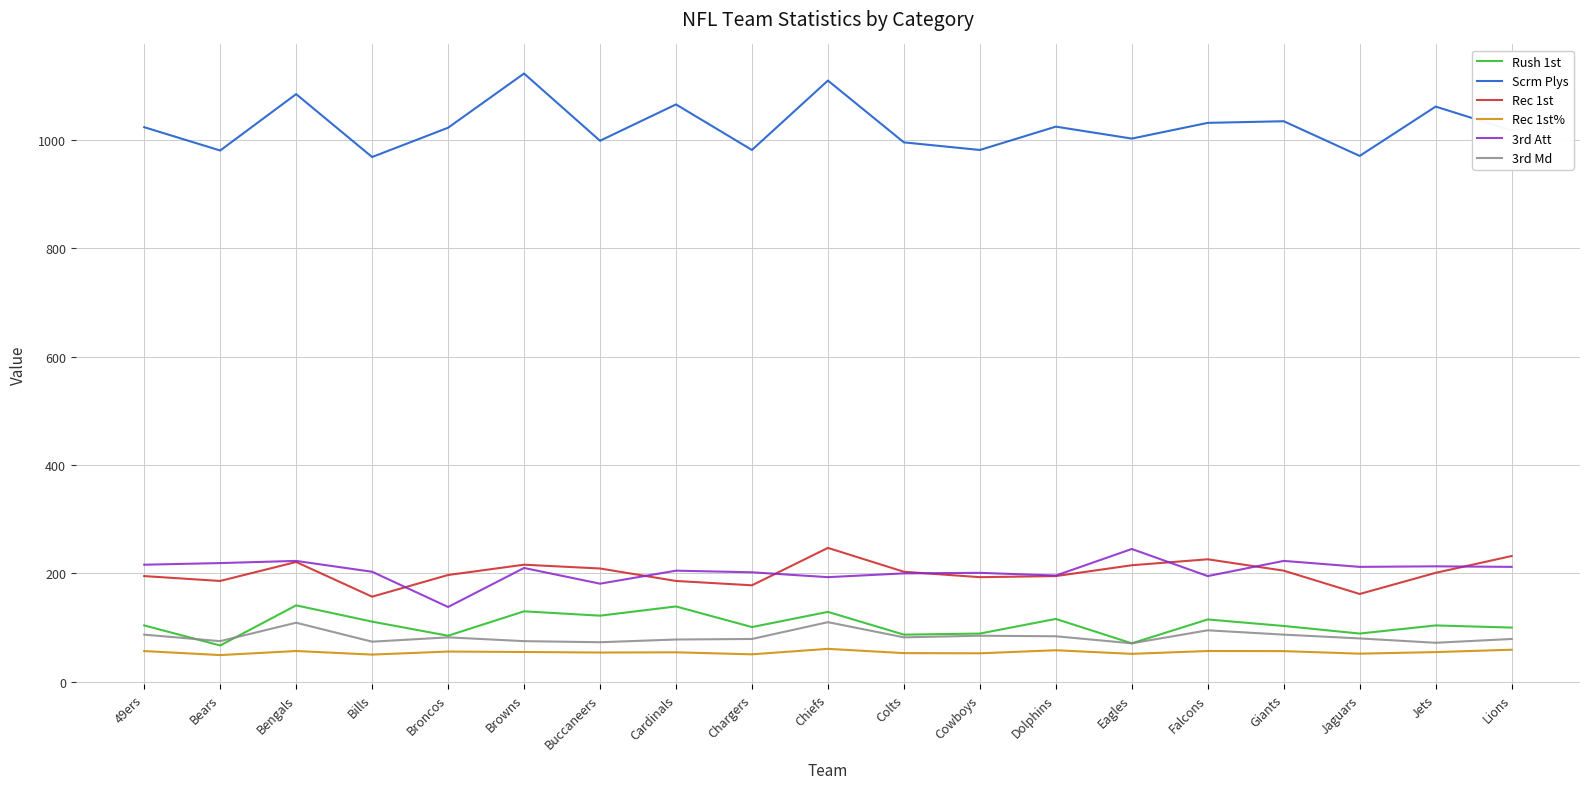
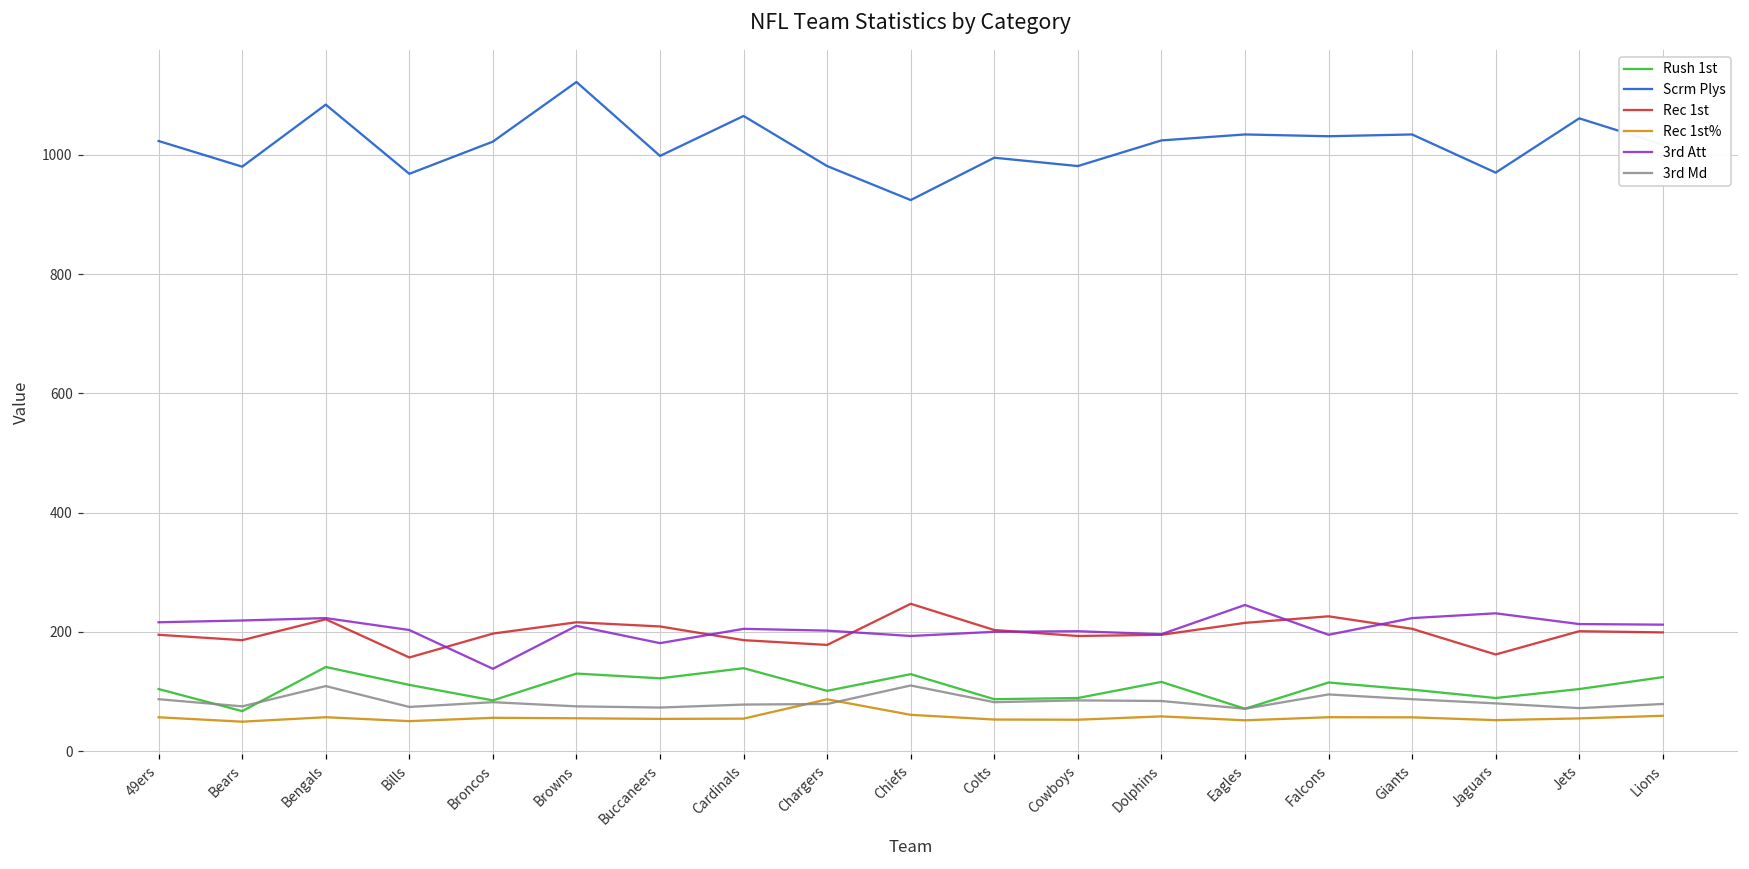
  {
    "Rush 1st": {
      "49ers": 100,
      "Bears": 70,
      "Bengals": 140,
      "Bills": 110,
      "Browns": 130,
      "Buccaneers": 120,
      "Cardinals": 140,
      "Chargers": 100,
      "Chiefs": 130,
      "Colts": 90,
      "Dolphins": 120,
      "Falcons": 120,
      "Giants": 100,
      "Jaguars": 90,
      "Jets": 100,
-     "Lions": 100
+     "Lions": 120
    },
    "Scrm Plys": {
      "49ers": 1020,
      "Bears": 980,
      "Bengals": 1080,
      "Bills": 970,
      "Broncos": 1020,
      "Browns": 1120,
      "Buccaneers": 1000,
      "Cardinals": 1070,
      "Chargers": 980,
-     "Chiefs": 1110,
+     "Chiefs": 920,
      "Colts": 1000,
      "Cowboys": 980,
      "Dolphins": 1020,
-     "Eagles": 1000,
+     "Eagles": 1030,
      "Falcons": 1030,
      "Giants": 1030,
      "Jaguars": 970,
      "Jets": 1060
    },
    "Rec 1st": {
      "49ers": 200,
      "Bears": 190,
      "Bills": 160,
      "Broncos": 200,
      "Browns": 220,
      "Buccaneers": 210,
      "Cardinals": 190,
      "Chargers": 180,
      "Chiefs": 250,
      "Cowboys": 190,
      "Eagles": 220,
      "Falcons": 230,
      "Giants": 210,
      "Jaguars": 160,
      "Jets": 200,
-     "Lions": 230
+     "Lions": 200
    },
    "Rec 1st%": {
      "49ers": 60,
      "Bears": 50,
      "Bengals": 60,
      "Bills": 50,
      "Broncos": 60,
      "Browns": 60,
      "Buccaneers": 50,
      "Cardinals": 50,
-     "Chargers": 50,
+     "Chargers": 90,
      "Chiefs": 60,
      "Colts": 50,
      "Cowboys": 50,
      "Dolphins": 60,
      "Eagles": 50,
      "Falcons": 60,
      "Giants": 60,
      "Jaguars": 50,
      "Jets": 50,
      "Lions": 60
    },
    "3rd Att": {
      "49ers": 220,
      "Bears": 220,
      "Bills": 200,
      "Broncos": 140,
      "Browns": 210,
      "Buccaneers": 180,
      "Cardinals": 210,
      "Chargers": 200,
      "Chiefs": 190,
      "Cowboys": 200,
      "Eagles": 250,
      "Falcons": 200,
      "Giants": 220,
-     "Jaguars": 210,
+     "Jaguars": 230,
      "Jets": 210,
      "Lions": 210
    },
    "3rd Md": {
      "49ers": 90,
      "Bears": 80,
      "Bengals": 110,
      "Bills": 70,
      "Browns": 80,
      "Buccaneers": 70,
      "Cardinals": 80,
      "Chargers": 80,
      "Chiefs": 110,
      "Colts": 80,
      "Dolphins": 80,
      "Falcons": 100,
      "Giants": 90,
      "Jaguars": 80,
      "Jets": 70,
      "Lions": 80
    }
  }
